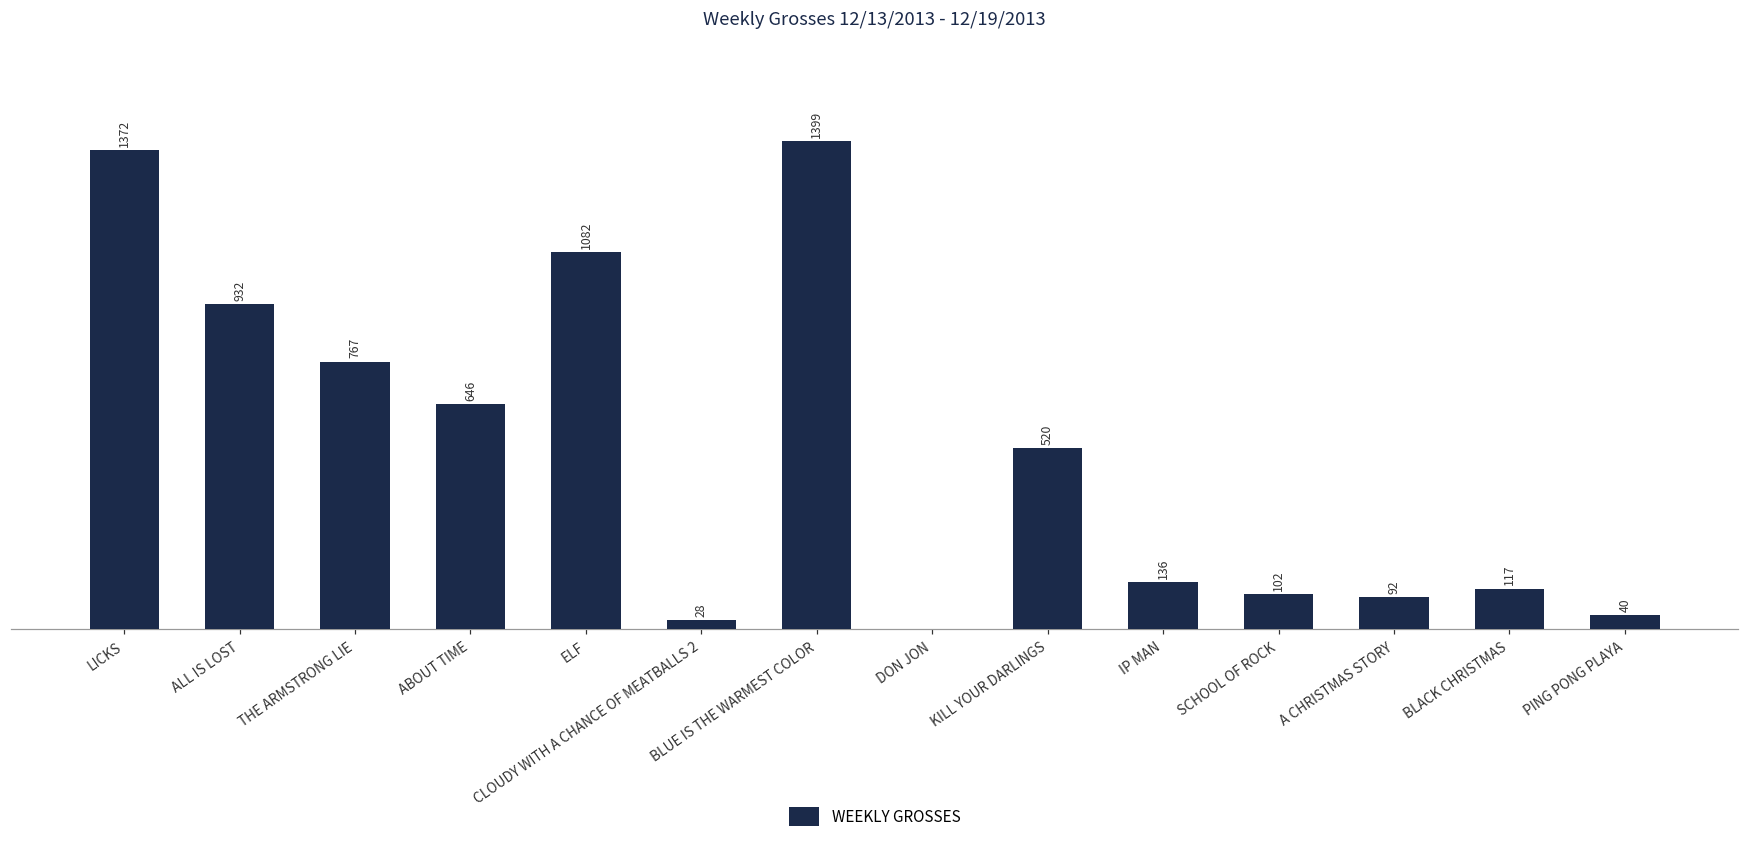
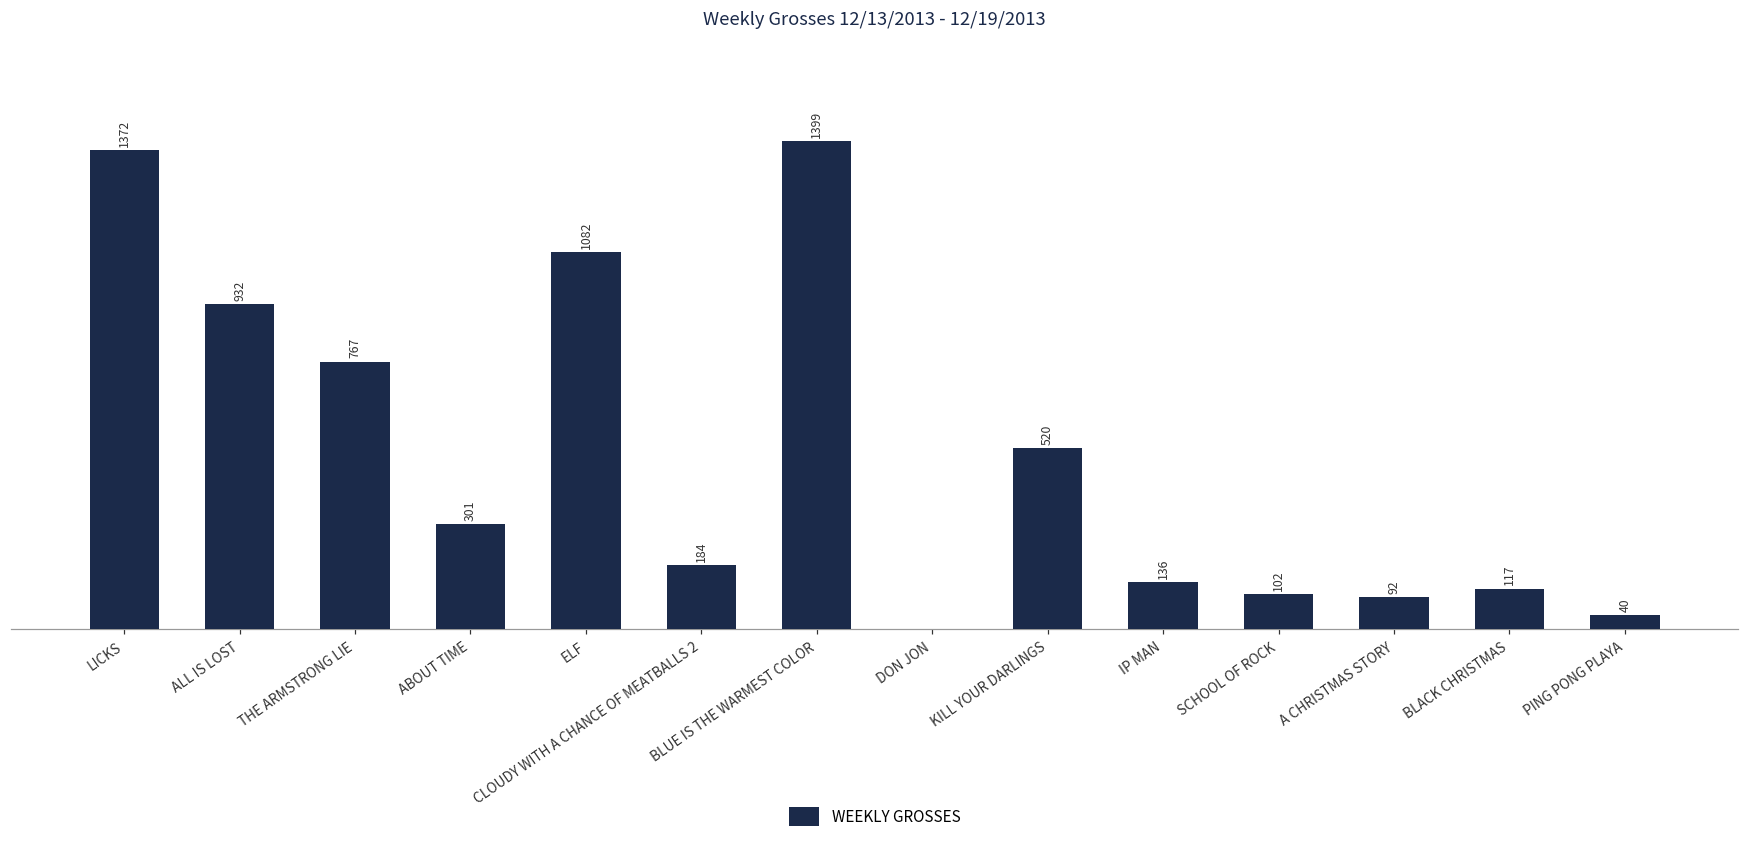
  {
    "LICKS": 1372,
    "ALL IS LOST": 932,
    "THE ARMSTRONG LIE": 767,
-   "ABOUT TIME": 646,
+   "ABOUT TIME": 301,
    "ELF": 1082,
-   "CLOUDY WITH A CHANCE OF MEATBALLS 2": 28,
+   "CLOUDY WITH A CHANCE OF MEATBALLS 2": 184,
    "BLUE IS THE WARMEST COLOR": 1399,
    "KILL YOUR DARLINGS": 520,
    "IP MAN": 136,
    "SCHOOL OF ROCK": 102,
    "A CHRISTMAS STORY": 92,
    "BLACK CHRISTMAS": 117,
    "PING PONG PLAYA": 40
  }
